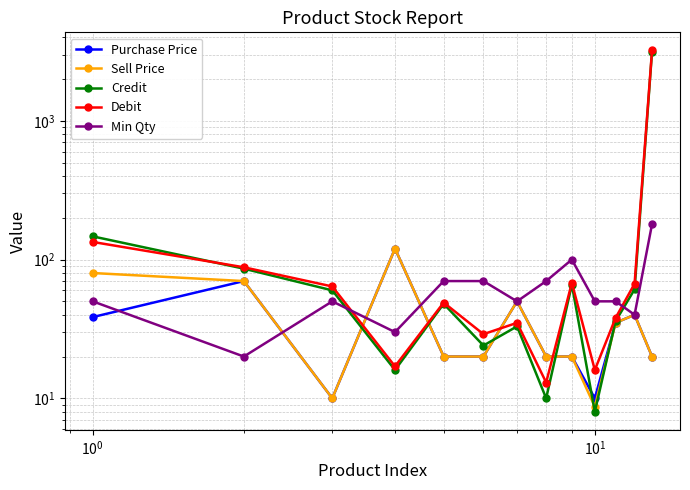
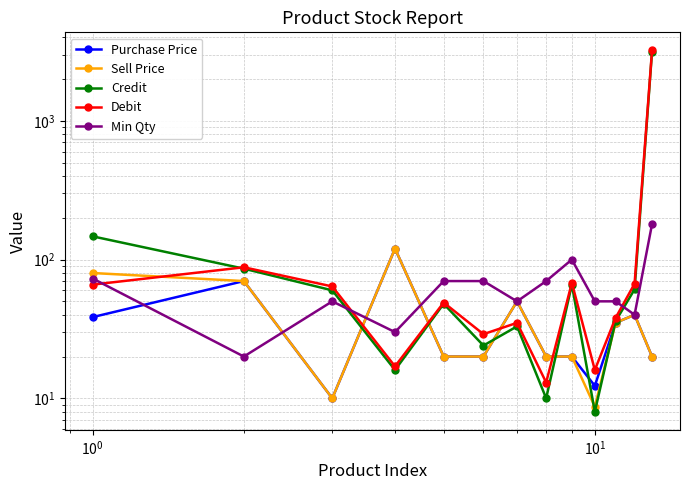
  {
    "Purchase Price": {
      "10^0": 39,
-     "10^1": 10
+     "10^1": 12
    },
    "Sell Price": {
      "10^0": 80,
      "10^1": 9
    },
    "Credit": {
      "10^0": 150,
      "10^1": 8
    },
    "Debit": {
-     "10^0": 130,
+     "10^0": 70,
      "10^1": 16
    },
    "Min Qty": {
-     "10^0": 50,
+     "10^0": 70,
      "10^1": 50
    }
  }
